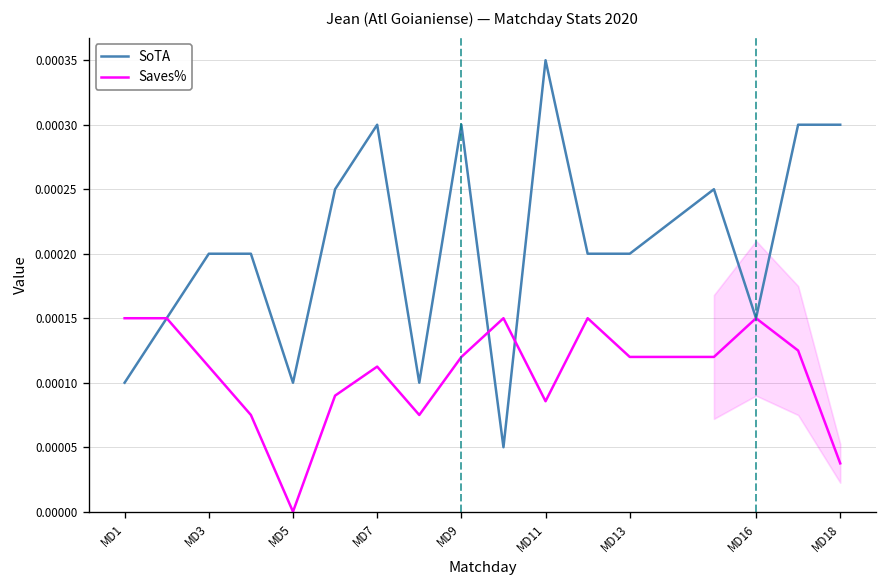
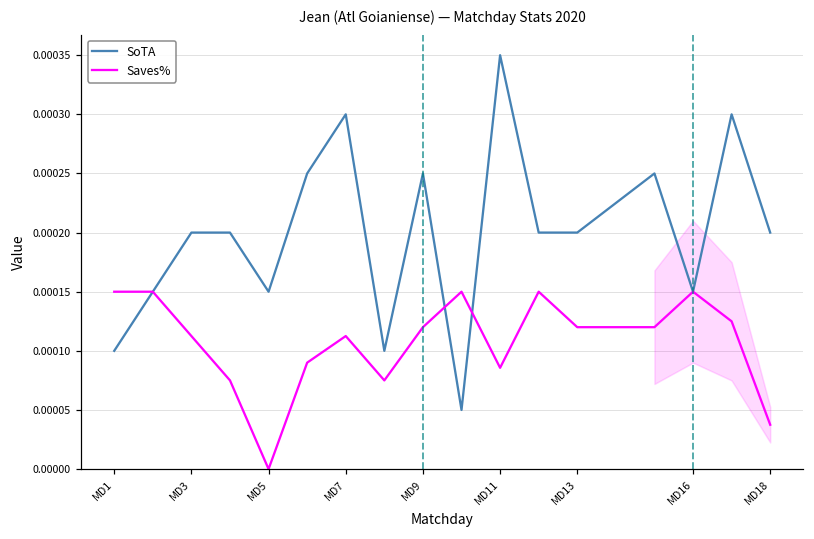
  {
    "SoTA": {
      "MD1": 0.000100,
      "MD3": 0.000200,
-     "MD5": 0.000100,
+     "MD5": 0.000150,
      "MD7": 0.000300,
-     "MD9": 0.000300,
+     "MD9": 0.000250,
      "MD11": 0.000350,
      "MD13": 0.000200,
-     "MD18": 0.000300
+     "MD18": 0.000200
    }
  }
